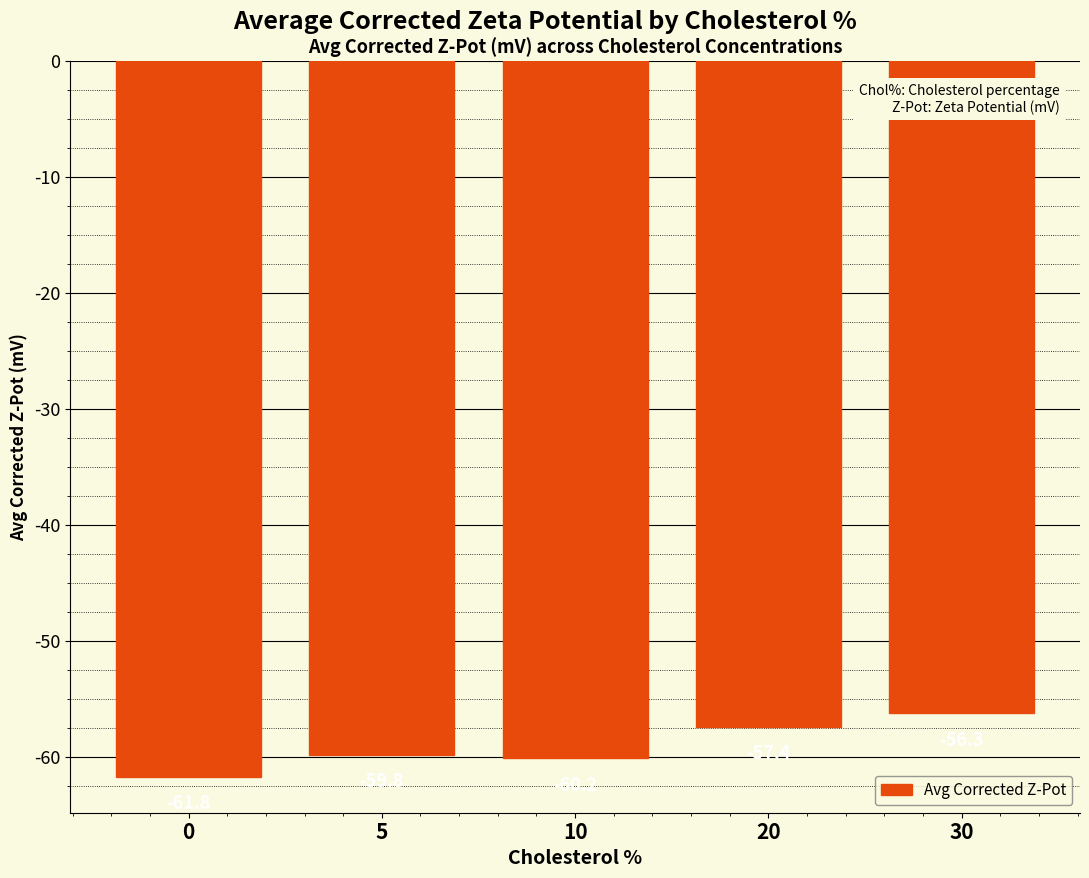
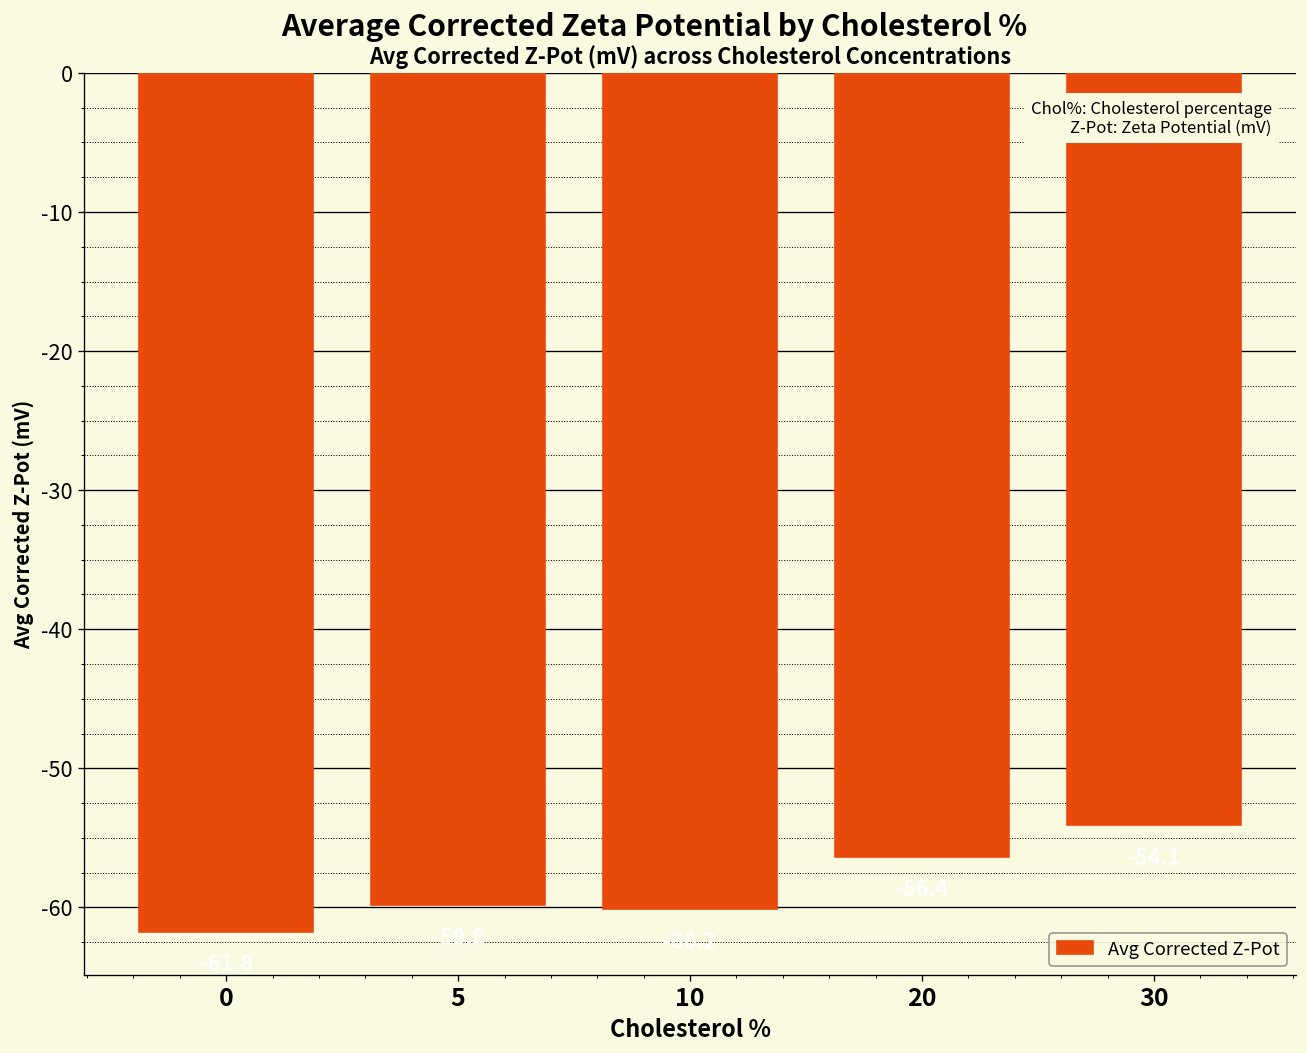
  {
    "0": -61.8,
    "5": -59.8,
    "10": -60.2,
-   "20": -57.4,
-   "30": -56.3
+   "20": -56.4,
+   "30": -54.1
  }
